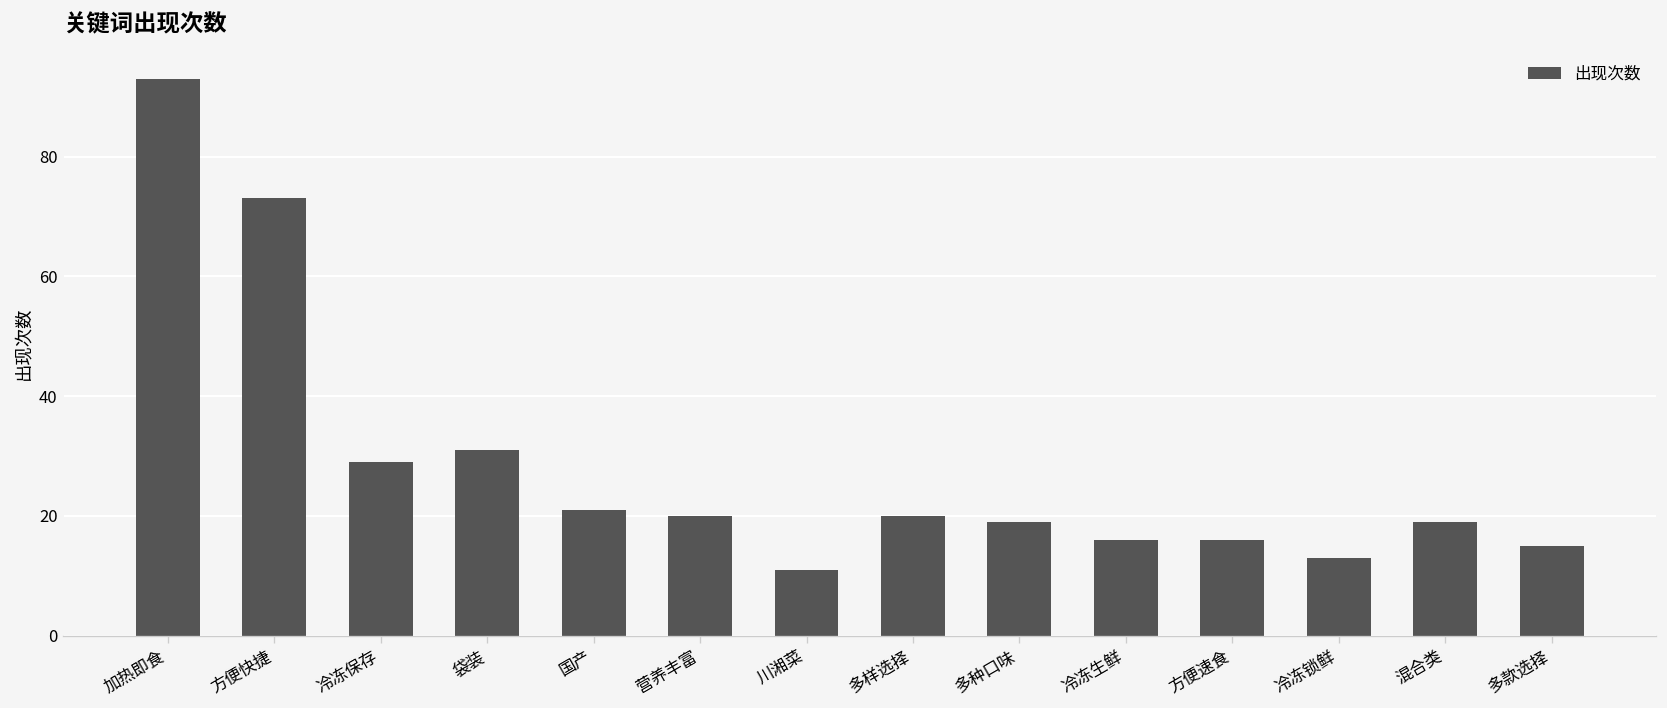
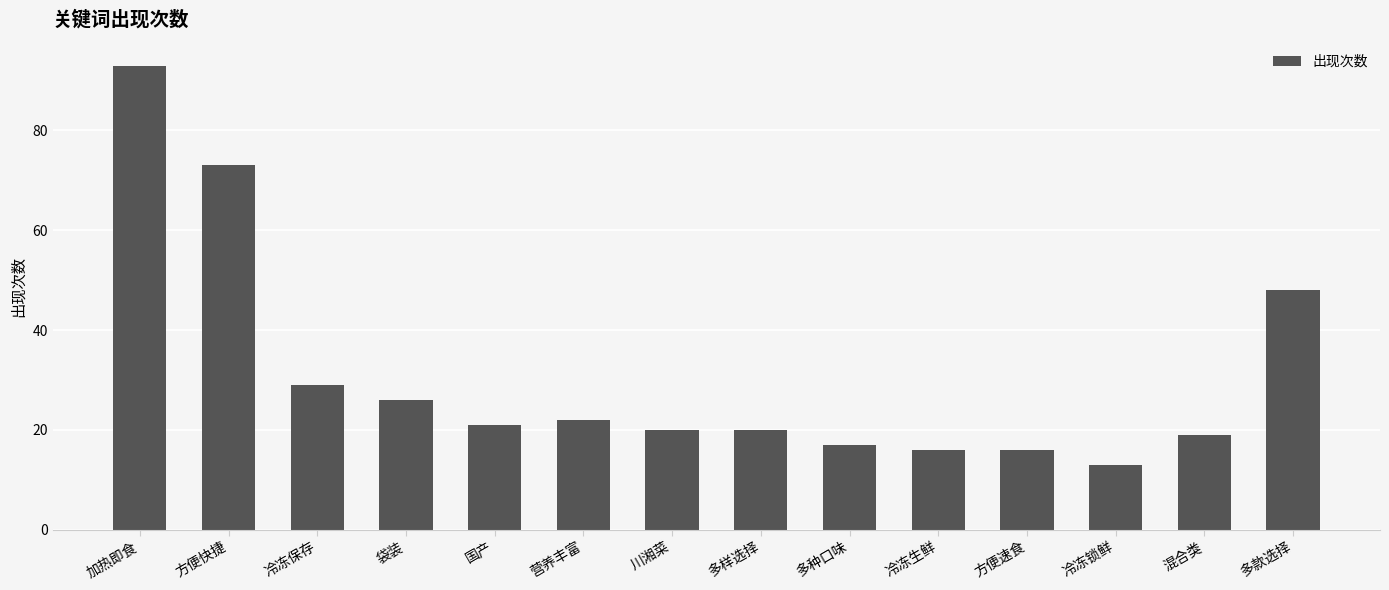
  {
    "加热即食": 93,
    "方便快捷": 73,
    "冷冻保存": 29,
-   "袋装": 31,
+   "袋装": 26,
    "国产": 21,
-   "营养丰富": 20,
-   "川湘菜": 11,
+   "营养丰富": 22,
+   "川湘菜": 20,
    "多样选择": 20,
-   "多种口味": 19,
+   "多种口味": 17,
    "冷冻生鲜": 16,
    "方便速食": 16,
    "冷冻锁鲜": 13,
    "混合类": 19,
-   "多款选择": 15
+   "多款选择": 48
  }
